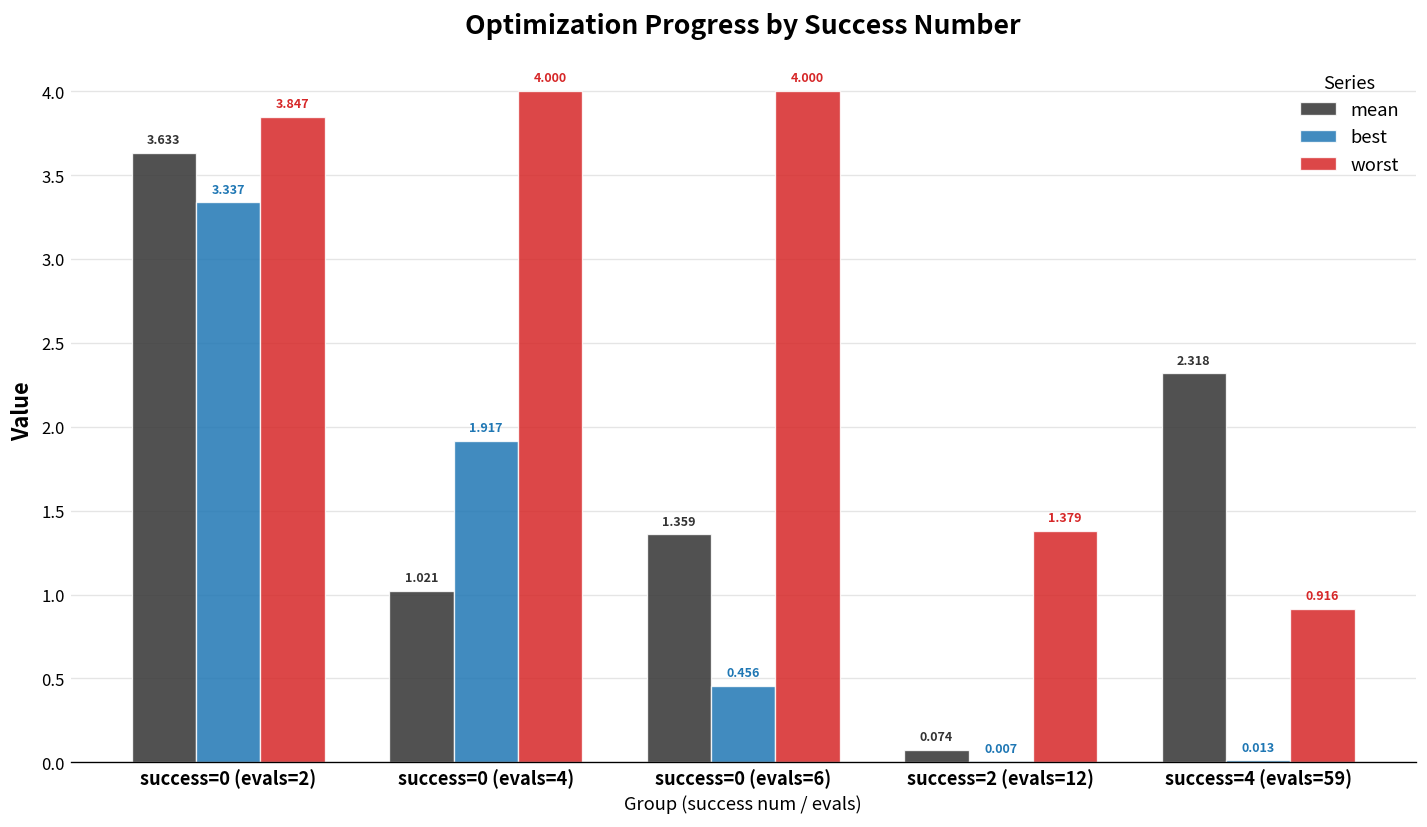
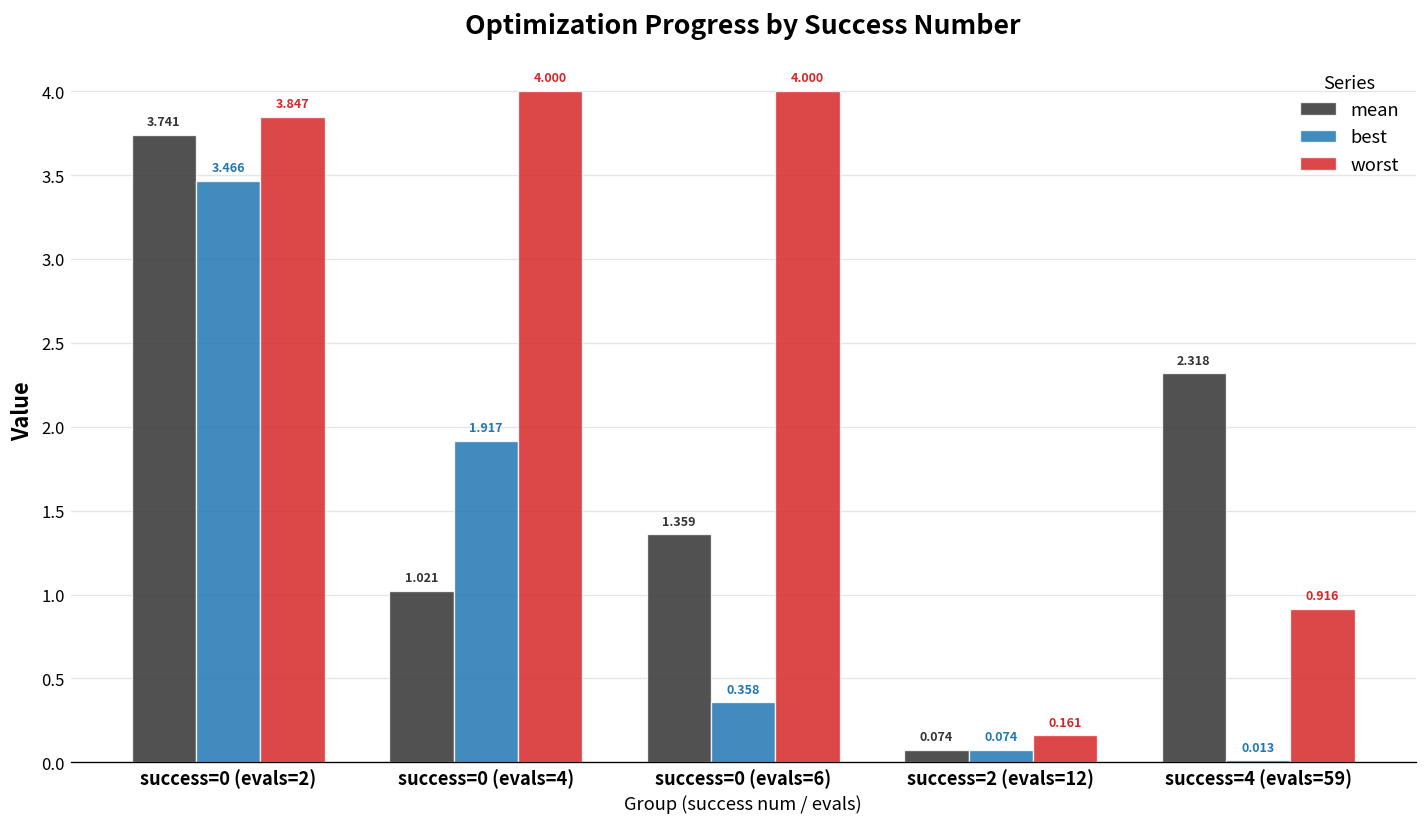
  {
    "mean": {
-     "success=0 (evals=2)": 3.633,
+     "success=0 (evals=2)": 3.741,
      "success=0 (evals=4)": 1.021,
      "success=0 (evals=6)": 1.359,
      "success=2 (evals=12)": 0.074,
      "success=4 (evals=59)": 2.318
    },
    "best": {
-     "success=0 (evals=2)": 3.337,
+     "success=0 (evals=2)": 3.466,
      "success=0 (evals=4)": 1.917,
-     "success=0 (evals=6)": 0.456,
-     "success=2 (evals=12)": 0.007,
+     "success=0 (evals=6)": 0.358,
+     "success=2 (evals=12)": 0.074,
      "success=4 (evals=59)": 0.013
    },
    "worst": {
      "success=0 (evals=2)": 3.847,
      "success=0 (evals=4)": 4.000,
      "success=0 (evals=6)": 4.000,
-     "success=2 (evals=12)": 1.379,
+     "success=2 (evals=12)": 0.161,
      "success=4 (evals=59)": 0.916
    }
  }
